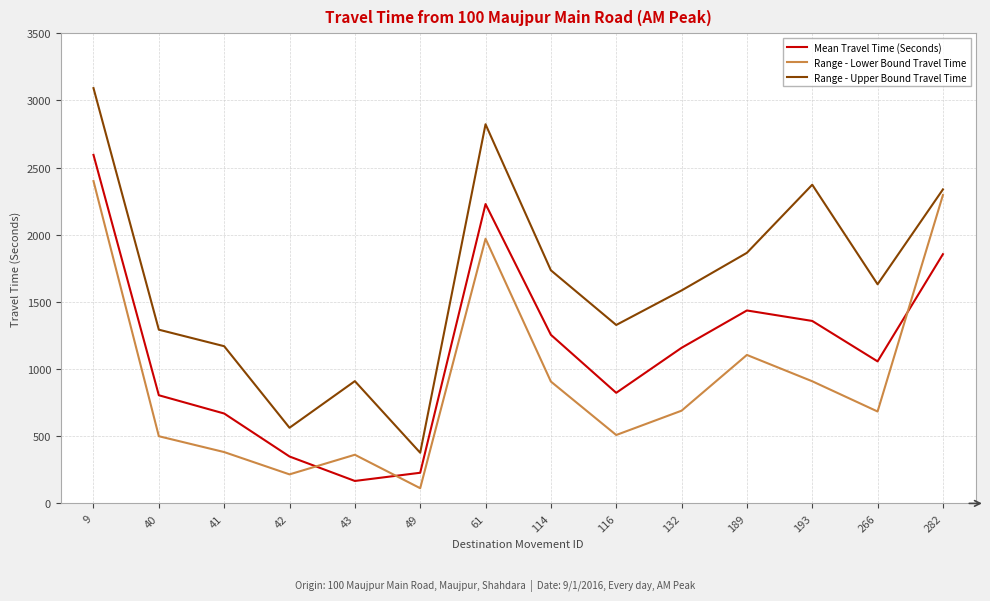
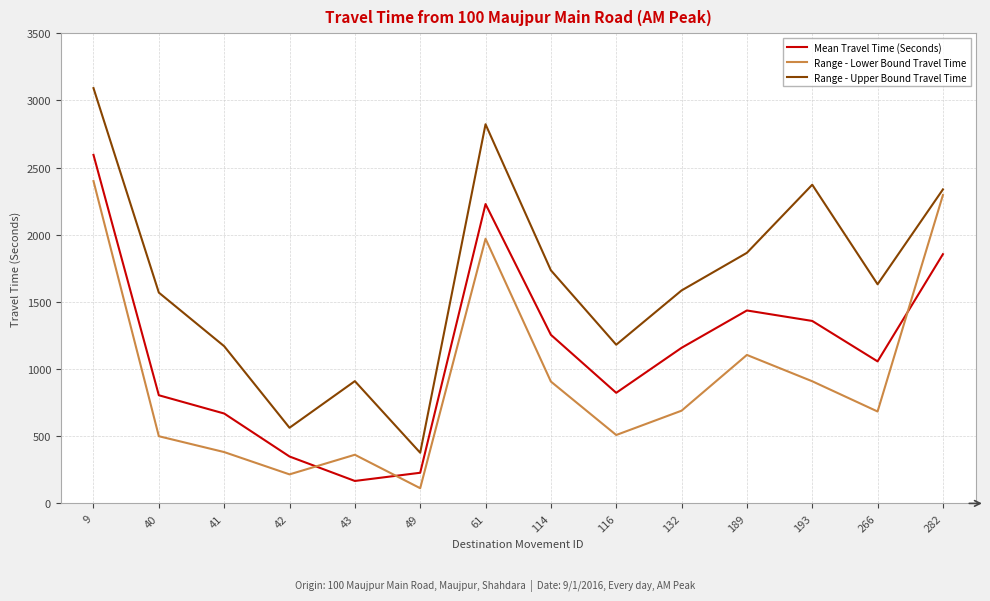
  {
    "Mean Travel Time (Seconds)": {
      "9": 2590,
      "40": 810,
      "41": 670,
      "42": 350,
      "43": 170,
      "49": 230,
      "61": 2230,
      "114": 1260,
      "116": 820,
      "132": 1160,
      "189": 1440,
      "193": 1360,
      "266": 1060,
      "282": 1860
    },
    "Range - Lower Bound Travel Time": {
      "9": 2400,
      "40": 500,
      "41": 380,
      "42": 220,
      "43": 360,
      "49": 110,
      "61": 1970,
      "114": 910,
      "116": 510,
      "132": 690,
      "189": 1110,
      "193": 910,
      "266": 680,
      "282": 2300
    },
    "Range - Upper Bound Travel Time": {
      "9": 3090,
-     "40": 1290,
+     "40": 1570,
      "41": 1170,
      "42": 560,
      "43": 910,
      "49": 380,
      "61": 2820,
      "114": 1740,
-     "116": 1330,
+     "116": 1180,
      "132": 1590,
      "189": 1870,
      "193": 2370,
      "266": 1630,
      "282": 2340
    }
  }
